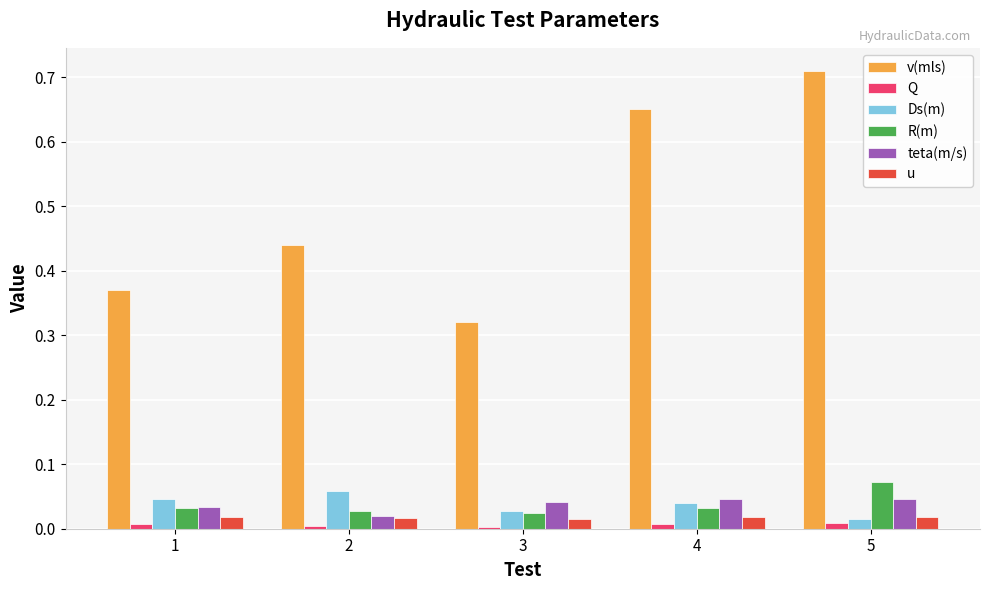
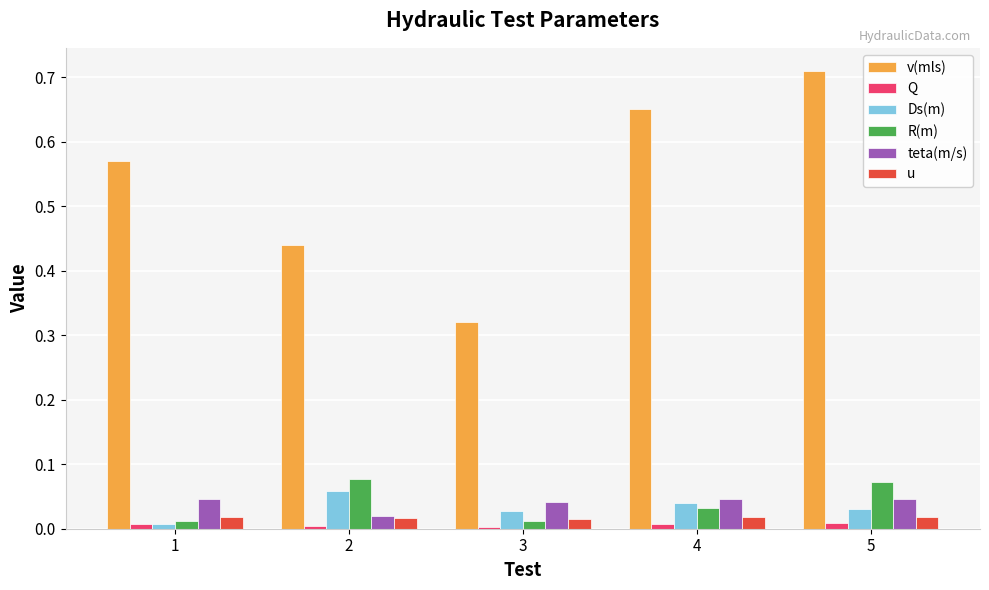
  {
    "v(mls)": {
-     "1": 0.37,
+     "1": 0.57,
      "2": 0.44,
      "3": 0.32,
      "4": 0.65,
      "5": 0.71
    },
    "Ds(m)": {
-     "1": 0.05,
+     "1": 0.01,
      "2": 0.06,
      "3": 0.03,
      "4": 0.04,
-     "5": 0.02
+     "5": 0.03
    },
    "R(m)": {
-     "1": 0.03,
-     "2": 0.03,
-     "3": 0.03,
+     "1": 0.01,
+     "2": 0.08,
+     "3": 0.01,
      "4": 0.03,
      "5": 0.07
    },
    "teta(m/s)": {
-     "1": 0.03,
+     "1": 0.05,
      "2": 0.02,
      "3": 0.04,
      "4": 0.05,
      "5": 0.05
    }
  }
